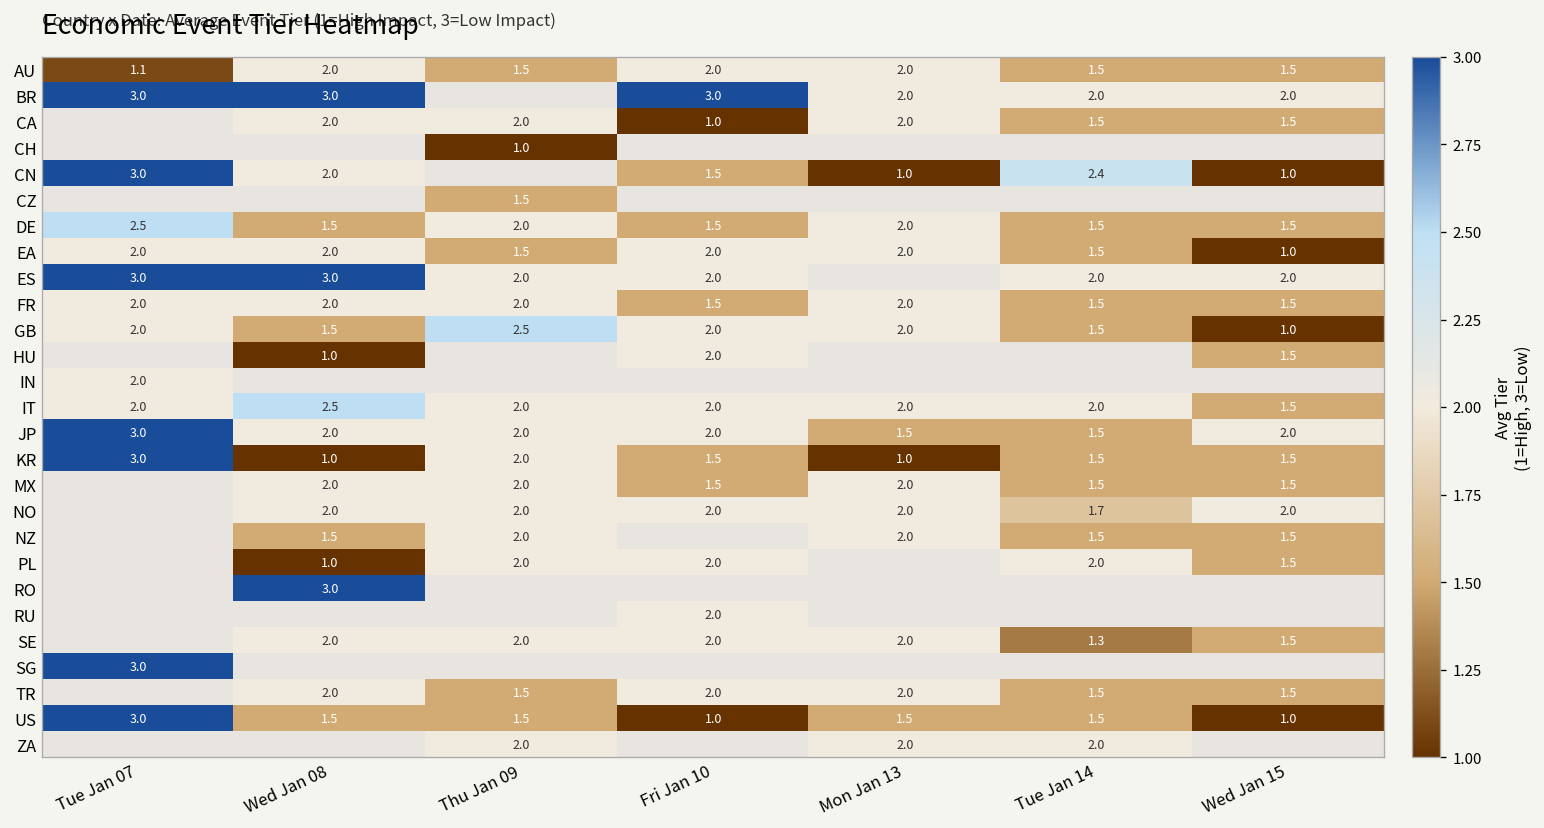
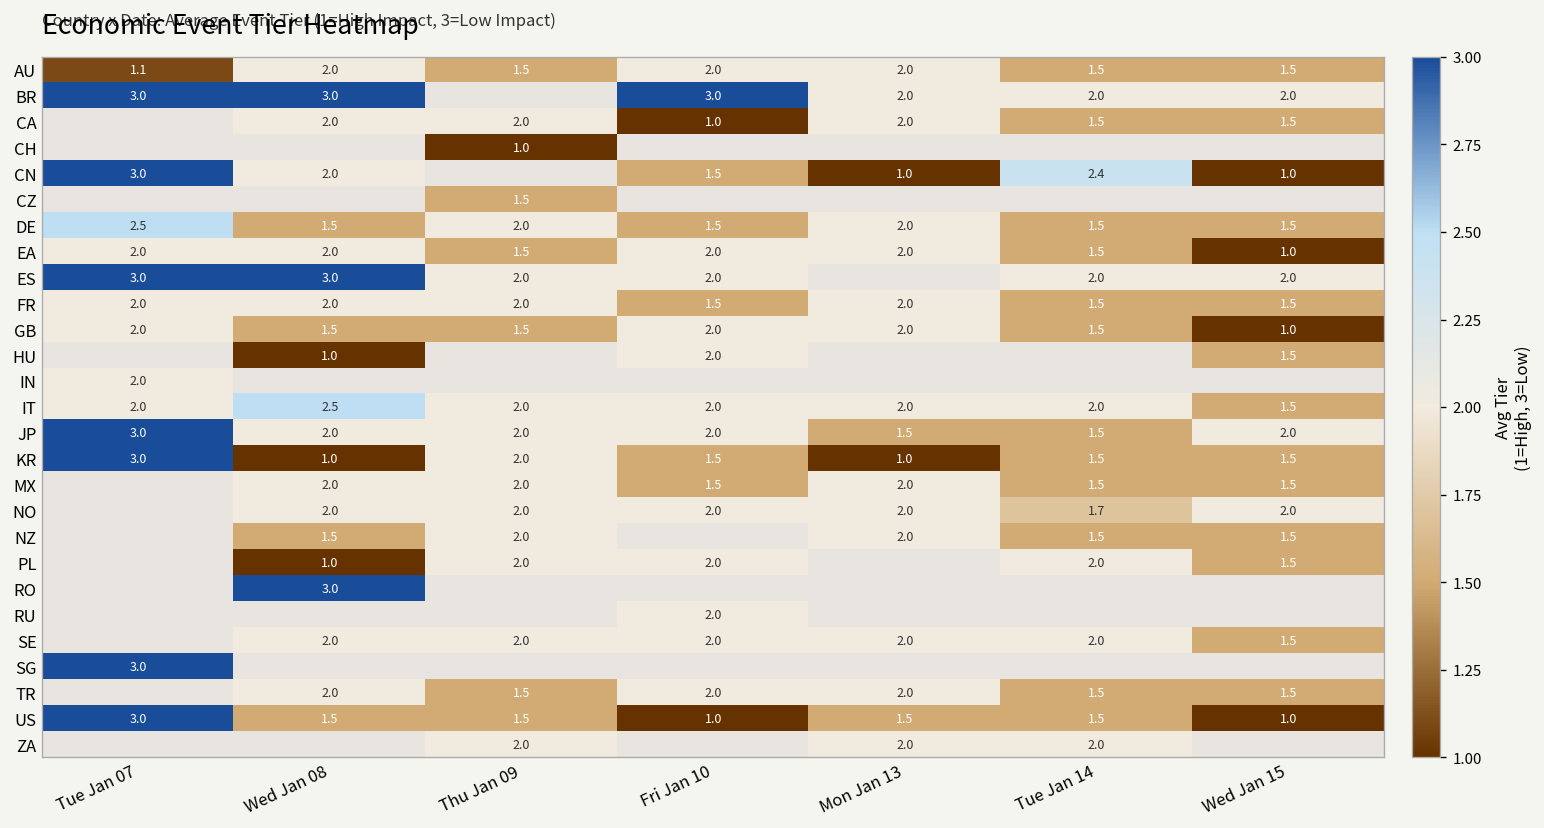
  {
    "AU": {
      "Tue Jan 07": 1.1,
      "Wed Jan 08": 2.0,
      "Thu Jan 09": 1.5,
      "Fri Jan 10": 2.0,
      "Mon Jan 13": 2.0,
      "Tue Jan 14": 1.5,
      "Wed Jan 15": 1.5
    },
    "BR": {
      "Tue Jan 07": 3.0,
      "Wed Jan 08": 3.0,
      "Fri Jan 10": 3.0,
      "Mon Jan 13": 2.0,
      "Tue Jan 14": 2.0,
      "Wed Jan 15": 2.0
    },
    "CA": {
      "Wed Jan 08": 2.0,
      "Thu Jan 09": 2.0,
      "Fri Jan 10": 1.0,
      "Mon Jan 13": 2.0,
      "Tue Jan 14": 1.5,
      "Wed Jan 15": 1.5
    },
    "CH": {
      "Thu Jan 09": 1.0
    },
    "CN": {
      "Tue Jan 07": 3.0,
      "Wed Jan 08": 2.0,
      "Fri Jan 10": 1.5,
      "Mon Jan 13": 1.0,
      "Tue Jan 14": 2.4,
      "Wed Jan 15": 1.0
    },
    "CZ": {
      "Thu Jan 09": 1.5
    },
    "DE": {
      "Tue Jan 07": 2.5,
      "Wed Jan 08": 1.5,
      "Thu Jan 09": 2.0,
      "Fri Jan 10": 1.5,
      "Mon Jan 13": 2.0,
      "Tue Jan 14": 1.5,
      "Wed Jan 15": 1.5
    },
    "EA": {
      "Tue Jan 07": 2.0,
      "Wed Jan 08": 2.0,
      "Thu Jan 09": 1.5,
      "Fri Jan 10": 2.0,
      "Mon Jan 13": 2.0,
      "Tue Jan 14": 1.5,
      "Wed Jan 15": 1.0
    },
    "ES": {
      "Tue Jan 07": 3.0,
      "Wed Jan 08": 3.0,
      "Thu Jan 09": 2.0,
      "Fri Jan 10": 2.0,
      "Tue Jan 14": 2.0,
      "Wed Jan 15": 2.0
    },
    "FR": {
      "Tue Jan 07": 2.0,
      "Wed Jan 08": 2.0,
      "Thu Jan 09": 2.0,
      "Fri Jan 10": 1.5,
      "Mon Jan 13": 2.0,
      "Tue Jan 14": 1.5,
      "Wed Jan 15": 1.5
    },
    "GB": {
      "Tue Jan 07": 2.0,
      "Wed Jan 08": 1.5,
-     "Thu Jan 09": 2.5,
+     "Thu Jan 09": 1.5,
      "Fri Jan 10": 2.0,
      "Mon Jan 13": 2.0,
      "Tue Jan 14": 1.5,
      "Wed Jan 15": 1.0
    },
    "HU": {
      "Wed Jan 08": 1.0,
      "Fri Jan 10": 2.0,
      "Wed Jan 15": 1.5
    },
    "IN": {
      "Tue Jan 07": 2.0
    },
    "IT": {
      "Tue Jan 07": 2.0,
      "Wed Jan 08": 2.5,
      "Thu Jan 09": 2.0,
      "Fri Jan 10": 2.0,
      "Mon Jan 13": 2.0,
      "Tue Jan 14": 2.0,
      "Wed Jan 15": 1.5
    },
    "JP": {
      "Tue Jan 07": 3.0,
      "Wed Jan 08": 2.0,
      "Thu Jan 09": 2.0,
      "Fri Jan 10": 2.0,
      "Mon Jan 13": 1.5,
      "Tue Jan 14": 1.5,
      "Wed Jan 15": 2.0
    },
    "KR": {
      "Tue Jan 07": 3.0,
      "Wed Jan 08": 1.0,
      "Thu Jan 09": 2.0,
      "Fri Jan 10": 1.5,
      "Mon Jan 13": 1.0,
      "Tue Jan 14": 1.5,
      "Wed Jan 15": 1.5
    },
    "MX": {
      "Wed Jan 08": 2.0,
      "Thu Jan 09": 2.0,
      "Fri Jan 10": 1.5,
      "Mon Jan 13": 2.0,
      "Tue Jan 14": 1.5,
      "Wed Jan 15": 1.5
    },
    "NO": {
      "Wed Jan 08": 2.0,
      "Thu Jan 09": 2.0,
      "Fri Jan 10": 2.0,
      "Mon Jan 13": 2.0,
      "Tue Jan 14": 1.7,
      "Wed Jan 15": 2.0
    },
    "NZ": {
      "Wed Jan 08": 1.5,
      "Thu Jan 09": 2.0,
      "Mon Jan 13": 2.0,
      "Tue Jan 14": 1.5,
      "Wed Jan 15": 1.5
    },
    "PL": {
      "Wed Jan 08": 1.0,
      "Thu Jan 09": 2.0,
      "Fri Jan 10": 2.0,
      "Tue Jan 14": 2.0,
      "Wed Jan 15": 1.5
    },
    "RO": {
      "Wed Jan 08": 3.0
    },
    "RU": {
      "Fri Jan 10": 2.0
    },
    "SE": {
      "Wed Jan 08": 2.0,
      "Thu Jan 09": 2.0,
      "Fri Jan 10": 2.0,
      "Mon Jan 13": 2.0,
-     "Tue Jan 14": 1.3,
+     "Tue Jan 14": 2.0,
      "Wed Jan 15": 1.5
    },
    "SG": {
      "Tue Jan 07": 3.0
    },
    "TR": {
      "Wed Jan 08": 2.0,
      "Thu Jan 09": 1.5,
      "Fri Jan 10": 2.0,
      "Mon Jan 13": 2.0,
      "Tue Jan 14": 1.5,
      "Wed Jan 15": 1.5
    },
    "US": {
      "Tue Jan 07": 3.0,
      "Wed Jan 08": 1.5,
      "Thu Jan 09": 1.5,
      "Fri Jan 10": 1.0,
      "Mon Jan 13": 1.5,
      "Tue Jan 14": 1.5,
      "Wed Jan 15": 1.0
    },
    "ZA": {
      "Thu Jan 09": 2.0,
      "Mon Jan 13": 2.0,
      "Tue Jan 14": 2.0
    }
  }
